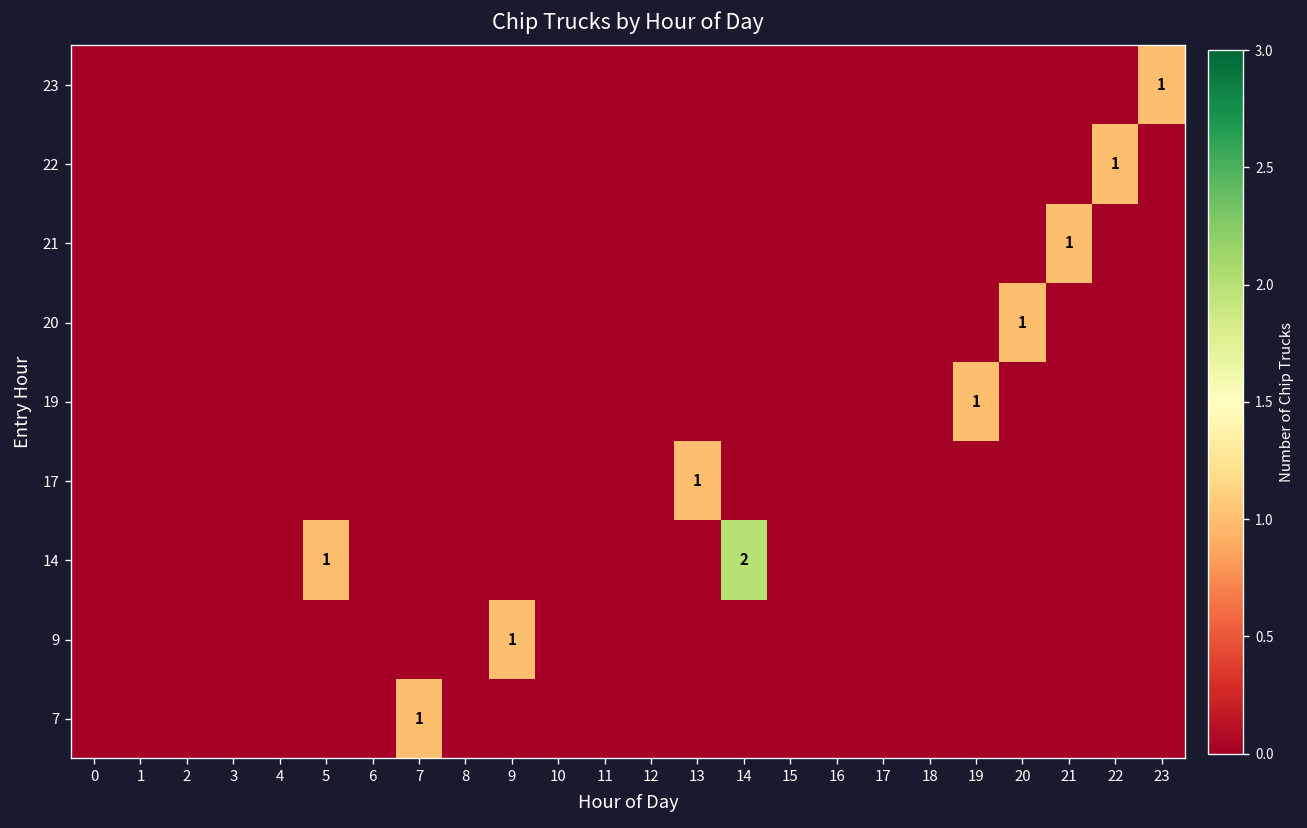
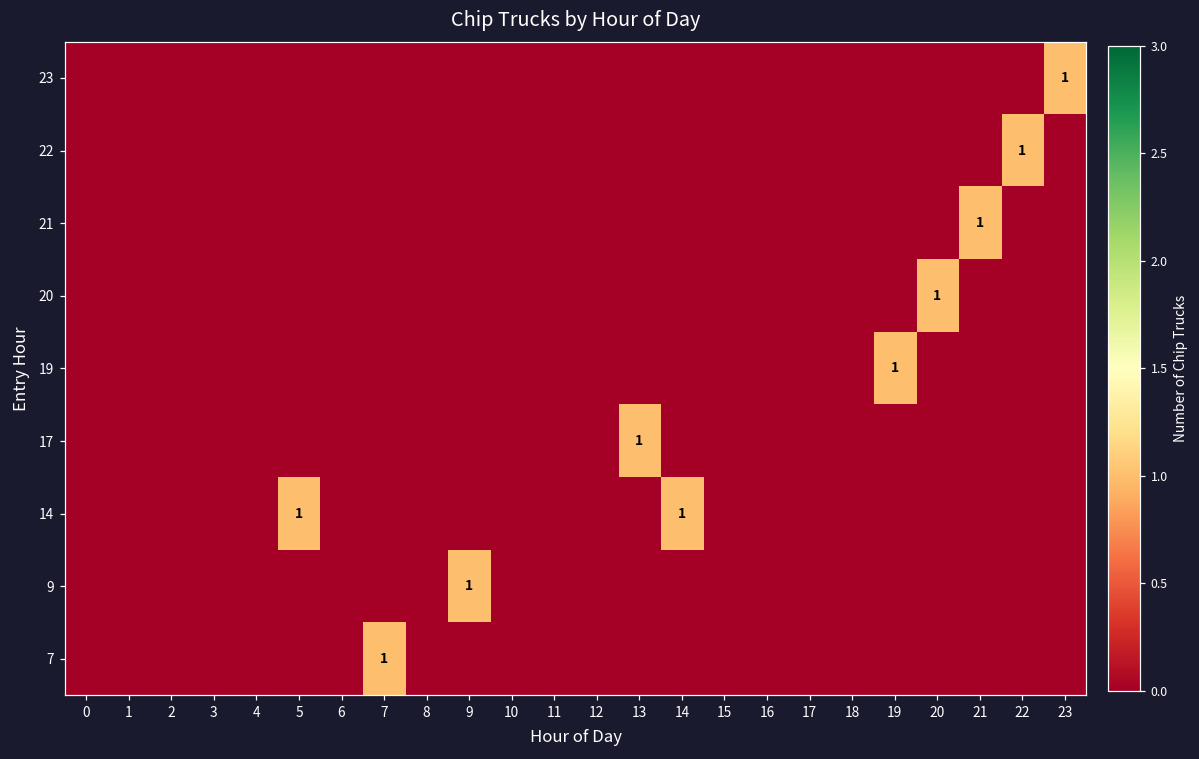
  {
    "23": {
      "23": 1
    },
    "22": {
      "22": 1
    },
    "21": {
      "21": 1
    },
    "20": {
      "20": 1
    },
    "19": {
      "19": 1
    },
    "17": {
      "13": 1
    },
    "14": {
      "5": 1,
-     "14": 2
+     "14": 1
    },
    "9": {
      "9": 1
    },
    "7": {
      "7": 1
    }
  }
